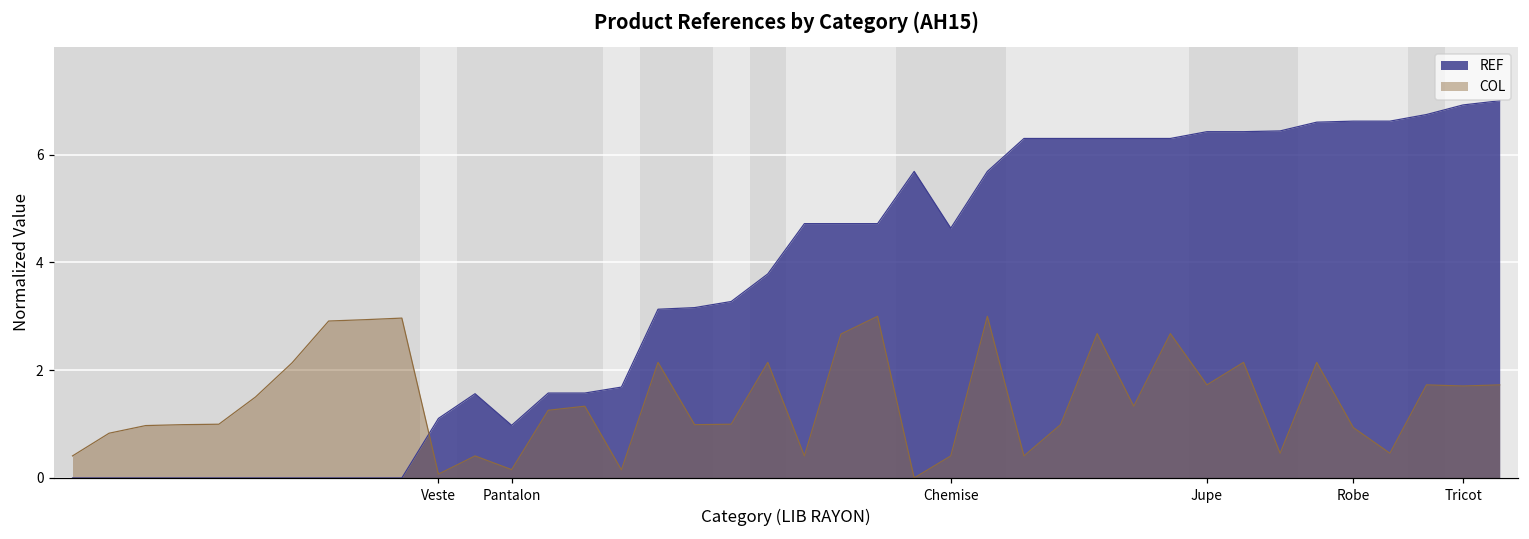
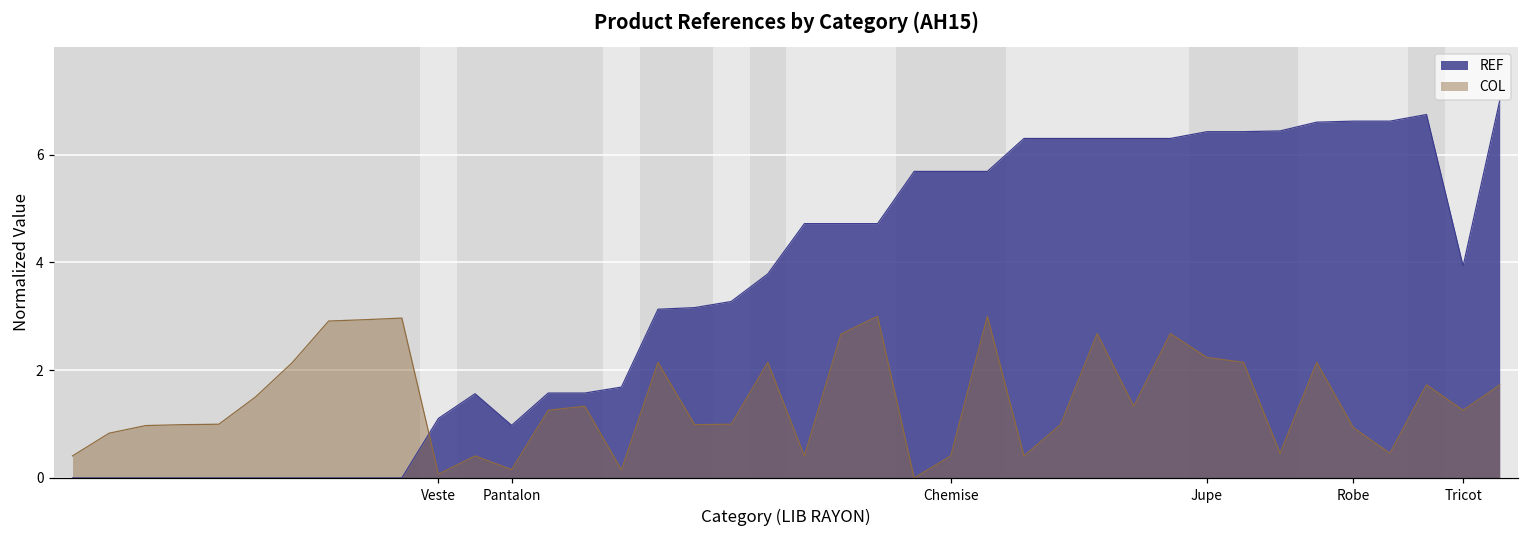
  {
    "REF": {
      "Veste": 1.1,
      "Pantalon": 1.0,
-     "Chemise": 4.6,
+     "Chemise": 5.7,
      "Jupe": 6.4,
      "Robe": 6.6,
-     "Tricot": 6.9
+     "Tricot": 3.9
    },
    "COL": {
      "Veste": 0.1,
      "Pantalon": 0.2,
      "Chemise": 0.4,
-     "Jupe": 1.7,
+     "Jupe": 2.2,
      "Robe": 0.9,
-     "Tricot": 1.7
+     "Tricot": 1.3
    }
  }
